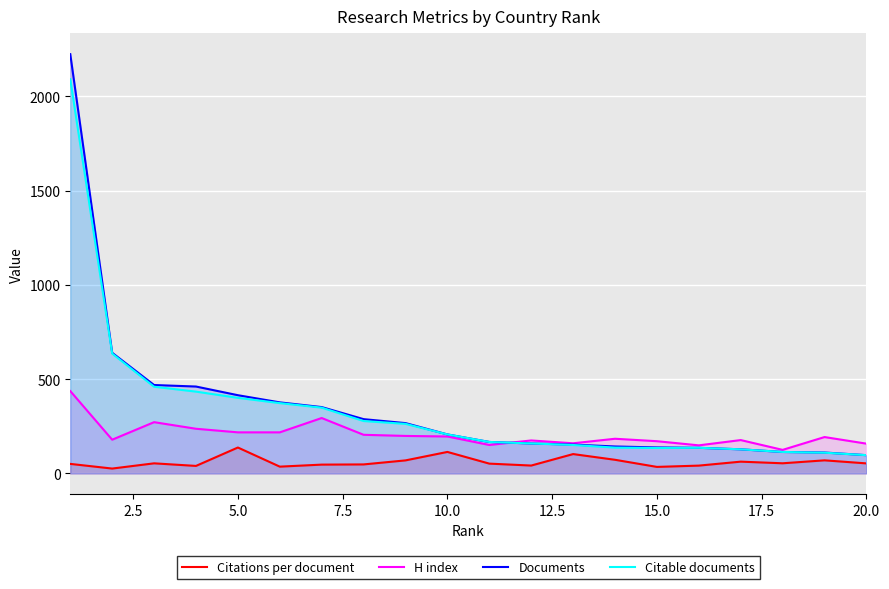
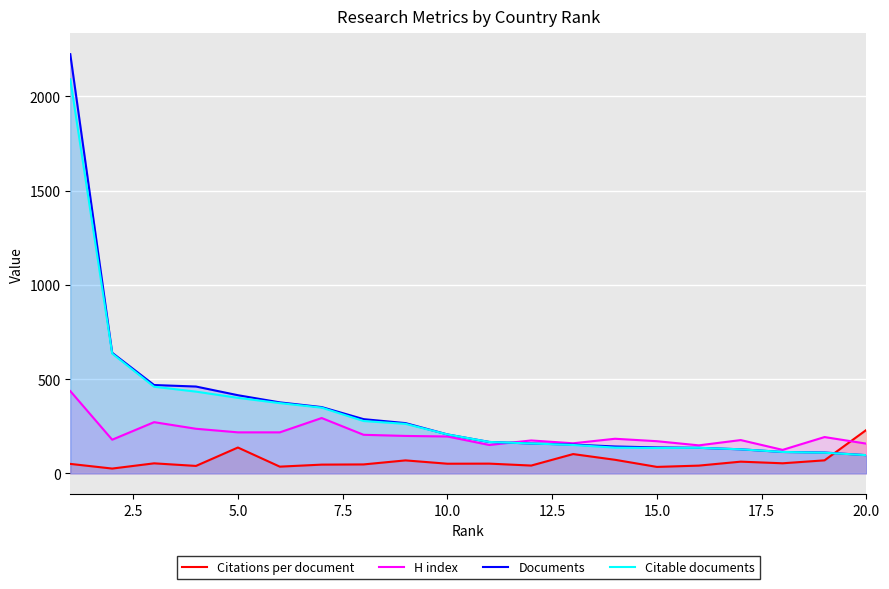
  {
    "Citations per document": {
      "5.0": 140,
-     "10.0": 110,
+     "10.0": 50,
      "15.0": 30,
-     "20.0": 50
+     "20.0": 230
    },
    "H index": {
      "5.0": 220,
      "15.0": 170,
      "20.0": 160
    },
    "Documents": {
      "5.0": 420
    },
    "Citable documents": {
      "5.0": 400
    }
  }
